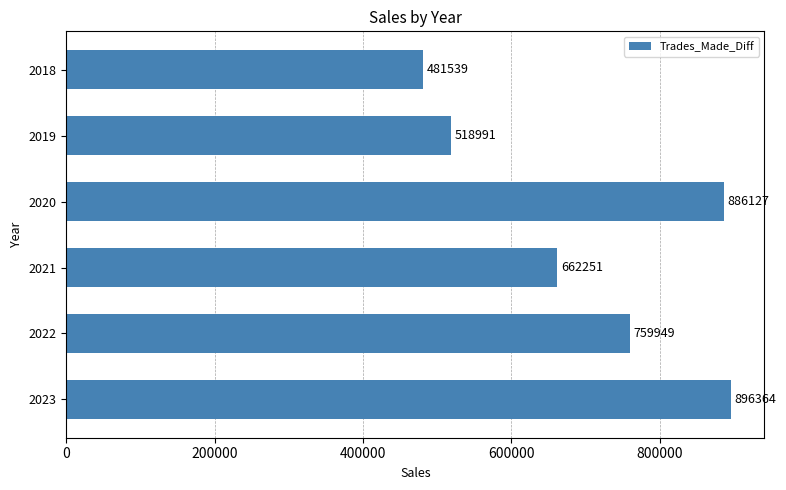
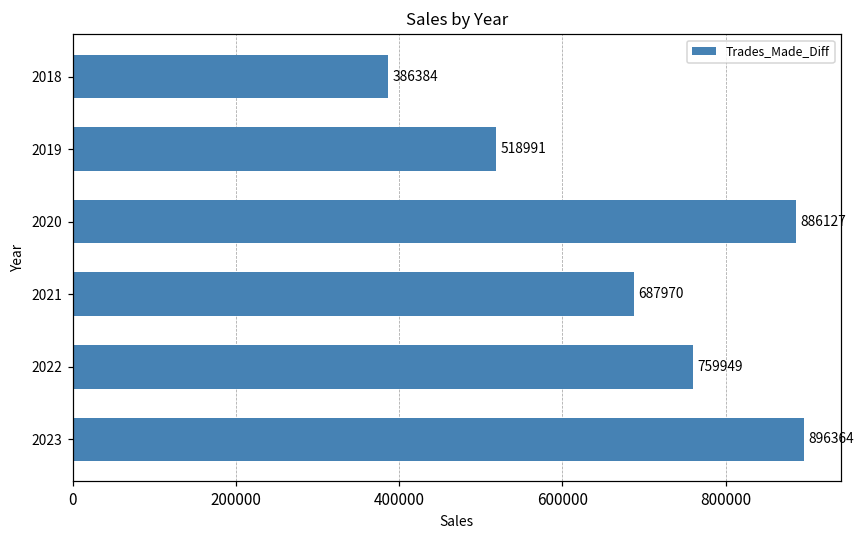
  {
-   "2018": 481539,
+   "2018": 386384,
    "2019": 518991,
    "2020": 886127,
-   "2021": 662251,
+   "2021": 687970,
    "2022": 759949,
    "2023": 896364
  }
